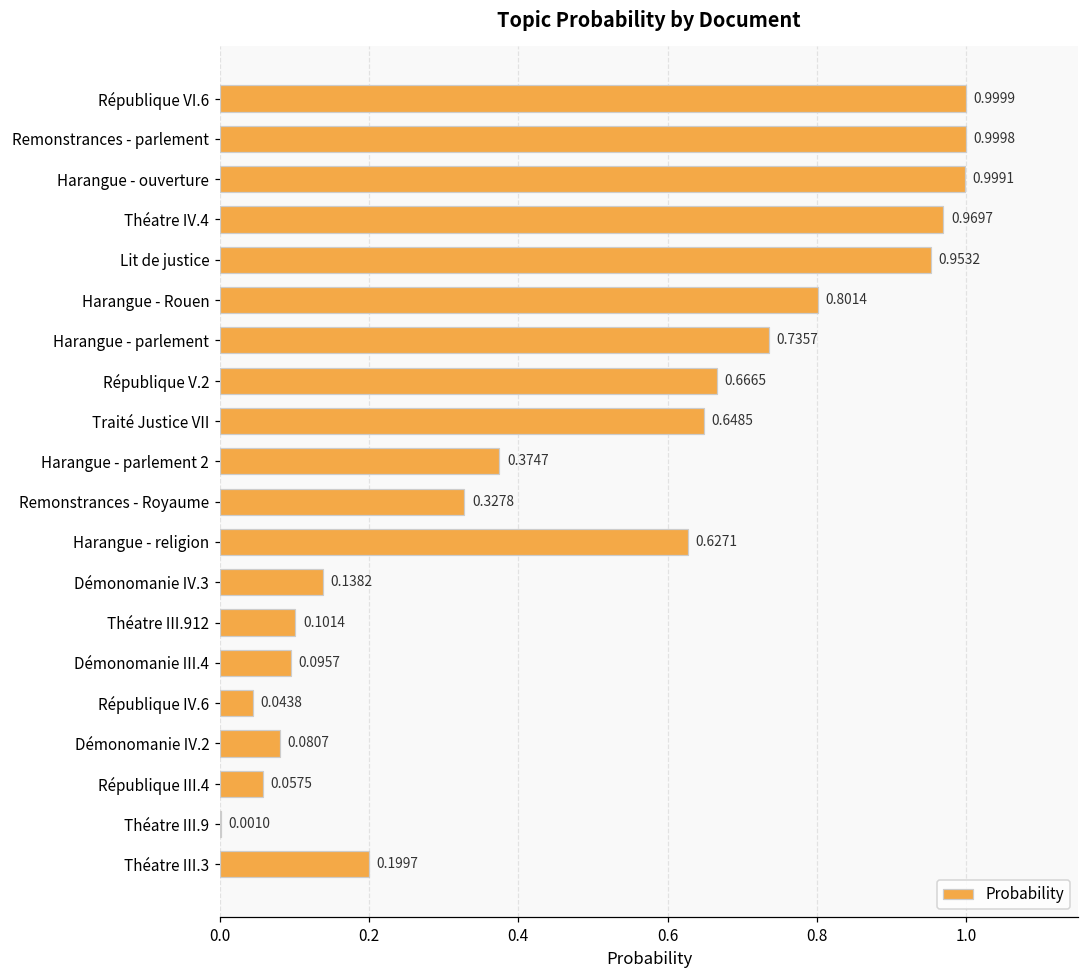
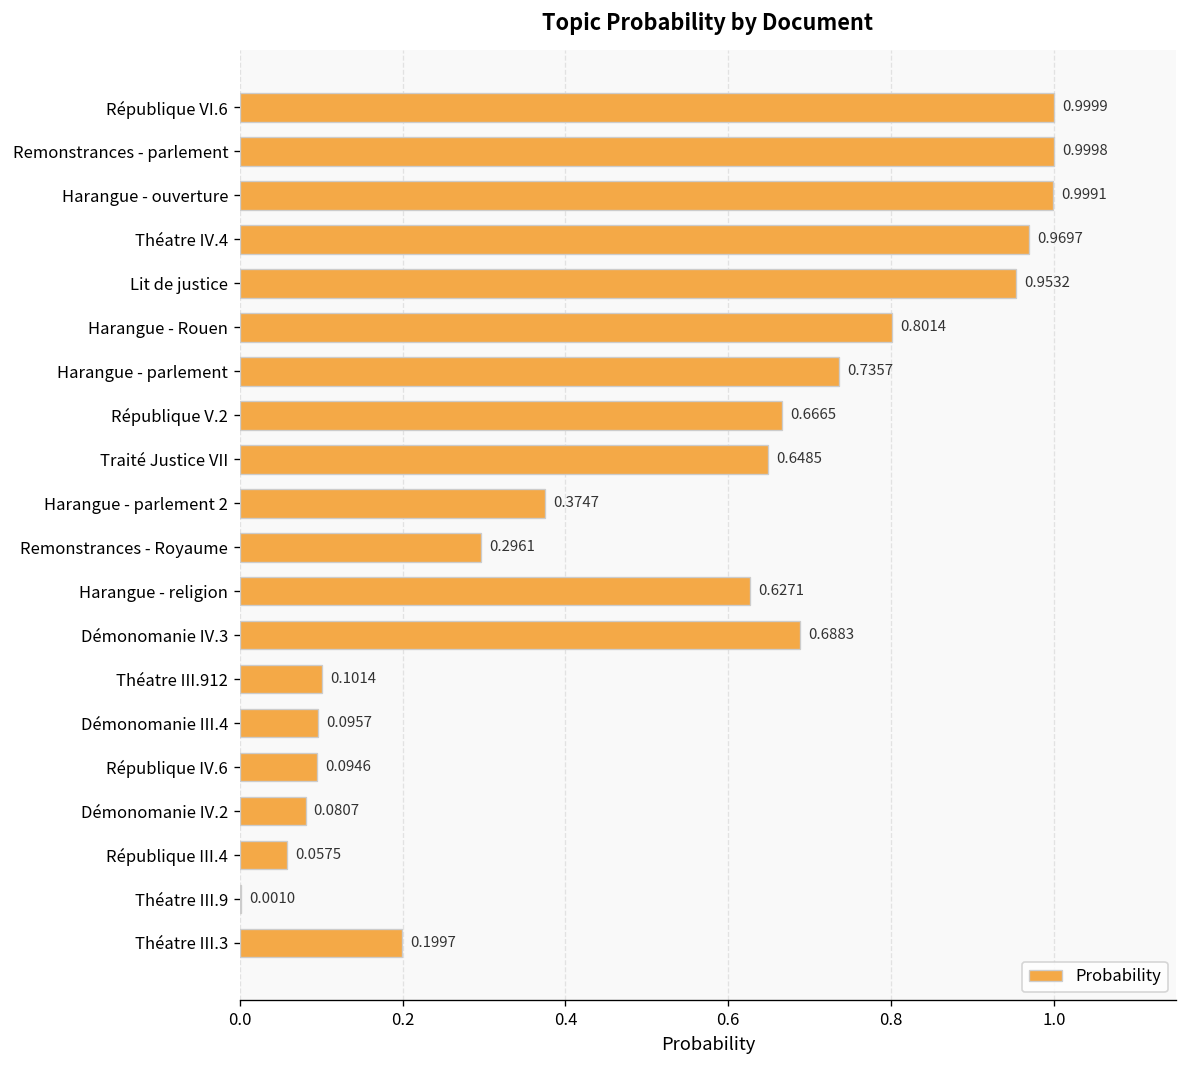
  {
    "République VI.6": 0.9999,
    "Remonstrances - parlement": 0.9998,
    "Harangue - ouverture": 0.9991,
    "Théatre IV.4": 0.9697,
    "Lit de justice": 0.9532,
    "Harangue - Rouen": 0.8014,
    "Harangue - parlement": 0.7357,
    "République V.2": 0.6665,
    "Traité Justice VII": 0.6485,
    "Harangue - parlement 2": 0.3747,
-   "Remonstrances - Royaume": 0.3278,
+   "Remonstrances - Royaume": 0.2961,
    "Harangue - religion": 0.6271,
-   "Démonomanie IV.3": 0.1382,
+   "Démonomanie IV.3": 0.6883,
    "Théatre III.912": 0.1014,
    "Démonomanie III.4": 0.0957,
-   "République IV.6": 0.0438,
+   "République IV.6": 0.0946,
    "Démonomanie IV.2": 0.0807,
    "République III.4": 0.0575,
    "Théatre III.9": 0.0010,
    "Théatre III.3": 0.1997
  }
